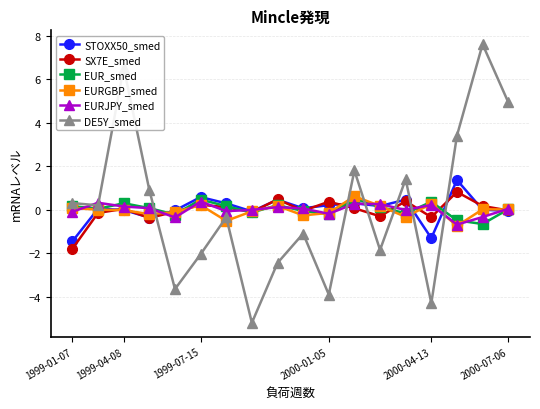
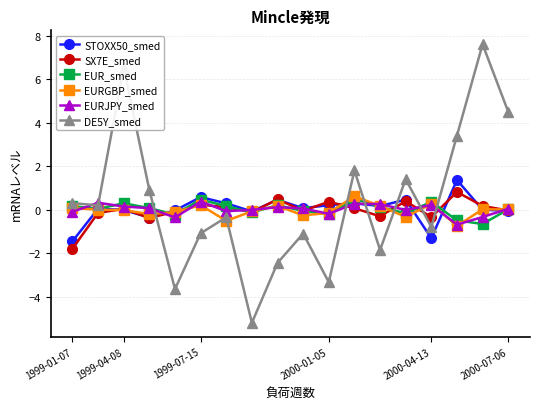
  {
    "STOXX50_smed": {
      "1999-01-07": -1.5,
      "2000-01-05": 0.2,
      "2000-04-13": -1.3
    },
    "SX7E_smed": {
      "1999-01-07": -1.8,
      "2000-01-05": 0.4,
      "2000-04-13": -0.3
    },
    "EUR_smed": {
      "1999-04-08": 0.3
    },
    "EURJPY_smed": {
      "1999-01-07": -0.1
    },
    "DE5Y_smed": {
      "1999-01-07": 0.3,
-     "1999-07-15": -2.1,
-     "2000-01-05": -3.9,
-     "2000-04-13": -4.3,
-     "2000-07-06": 4.9
+     "1999-07-15": -1.1,
+     "2000-01-05": -3.3,
+     "2000-04-13": -0.8,
+     "2000-07-06": 4.5
    }
  }
